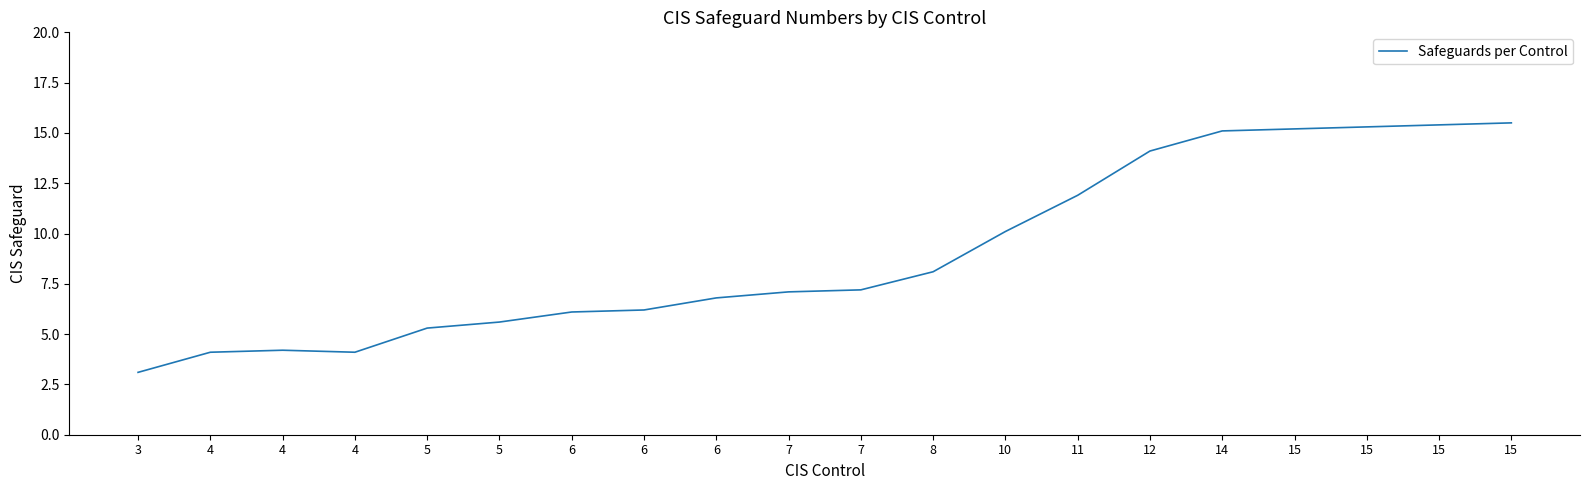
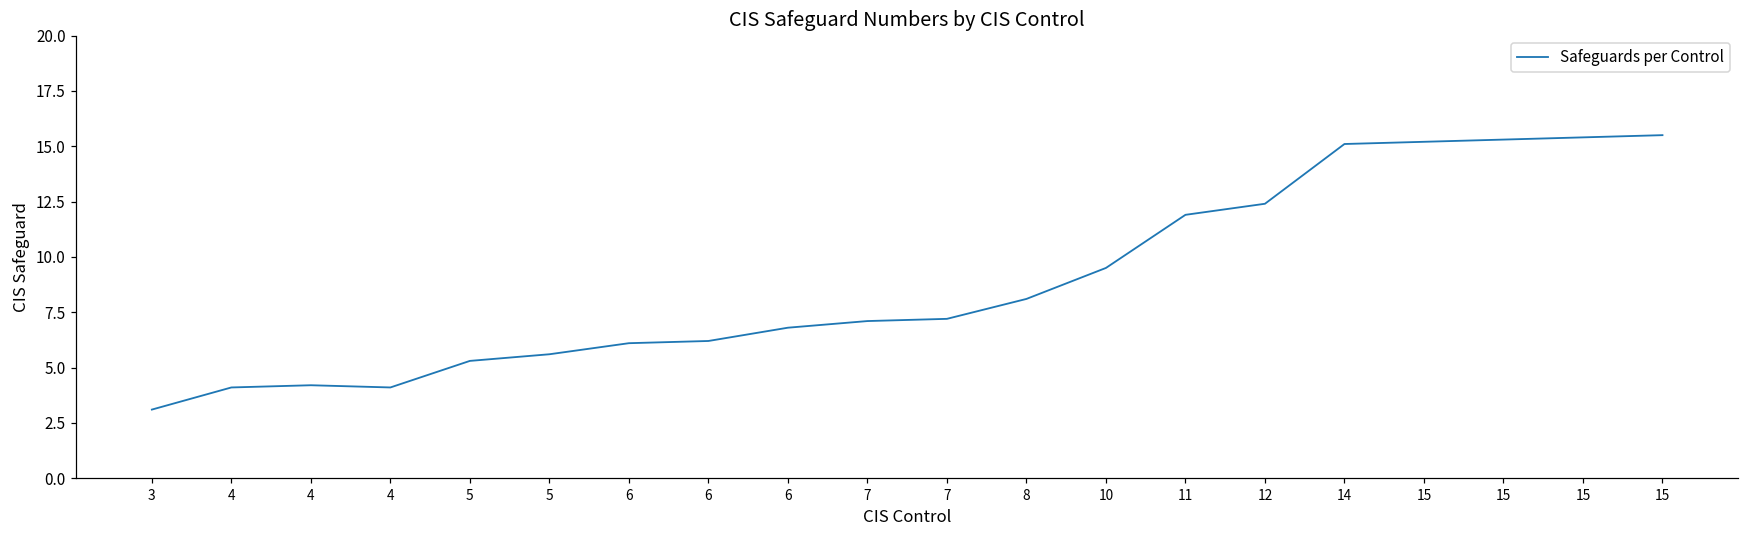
  {
    "3": 3.1,
    "8": 8.1,
-   "10": 10.1,
+   "10": 9.5,
    "11": 11.9,
-   "12": 14.1,
+   "12": 12.4,
    "14": 15.1
  }
